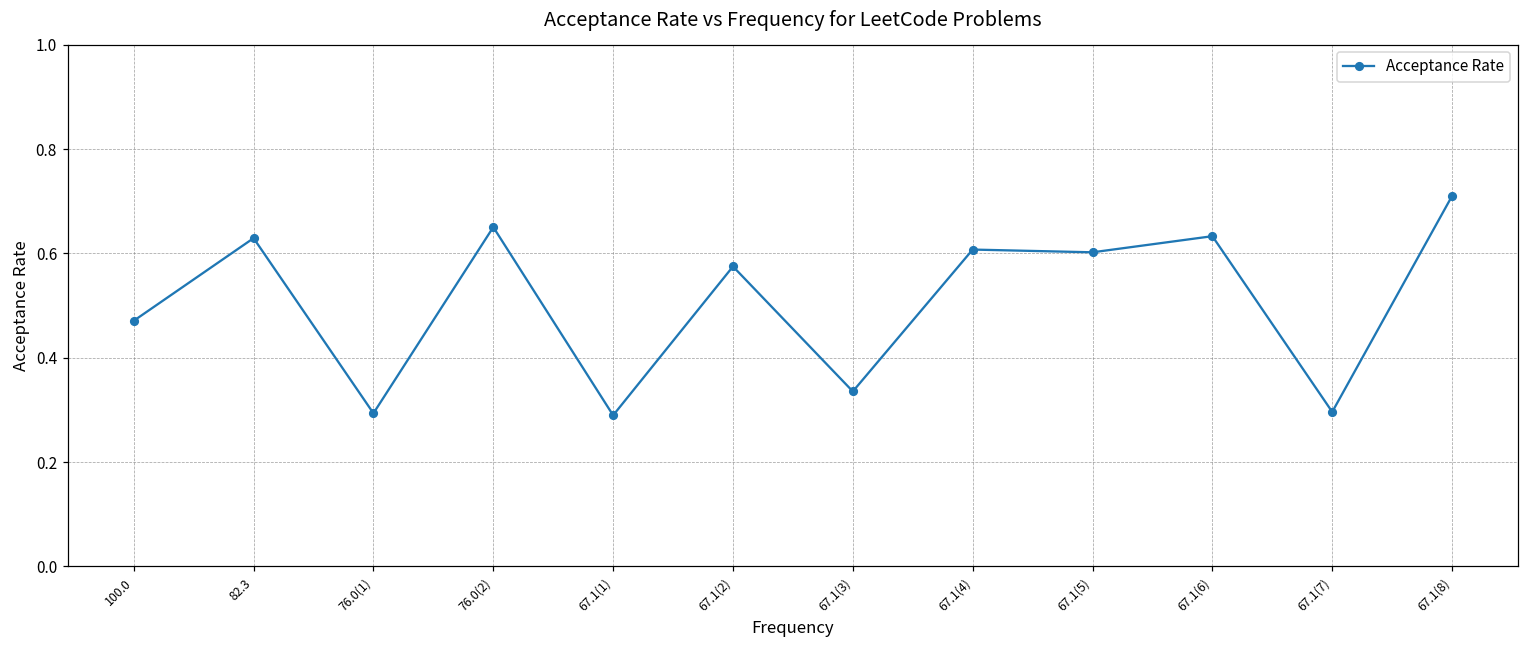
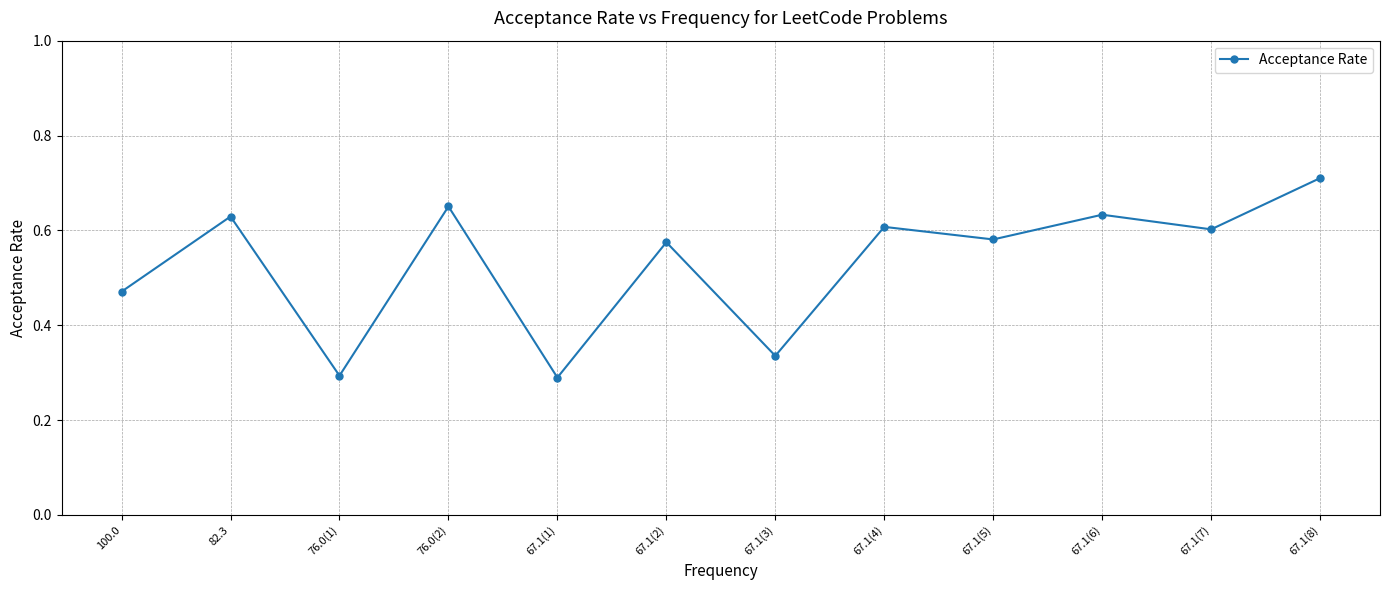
  {
    "100.0": 0.47,
    "82.3": 0.63,
    "76.0(1)": 0.29,
    "76.0(2)": 0.65,
    "67.1(1)": 0.29,
    "67.1(2)": 0.58,
    "67.1(3)": 0.34,
    "67.1(4)": 0.61,
-   "67.1(5)": 0.60,
+   "67.1(5)": 0.58,
    "67.1(6)": 0.63,
-   "67.1(7)": 0.30,
+   "67.1(7)": 0.60,
    "67.1(8)": 0.71
  }
